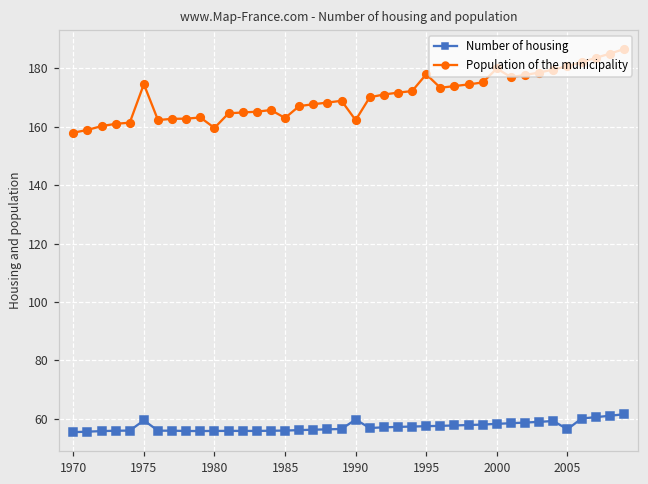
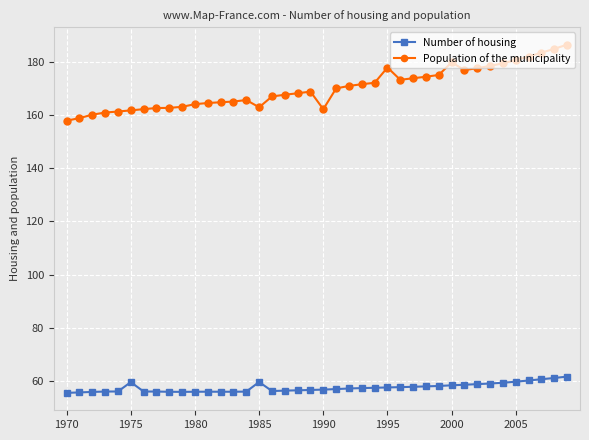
  {
    "Number of housing": {
      "1970": 55,
      "1975": 59,
      "1980": 56,
-     "1985": 56,
-     "1990": 60,
+     "1985": 60,
+     "1990": 57,
      "1995": 57,
      "2000": 58,
-     "2005": 56
+     "2005": 60
    },
    "Population of the municipality": {
      "1970": 158,
-     "1975": 175,
-     "1980": 160,
+     "1975": 162,
+     "1980": 164,
      "1985": 163,
      "1990": 162,
      "1995": 178
    }
  }
